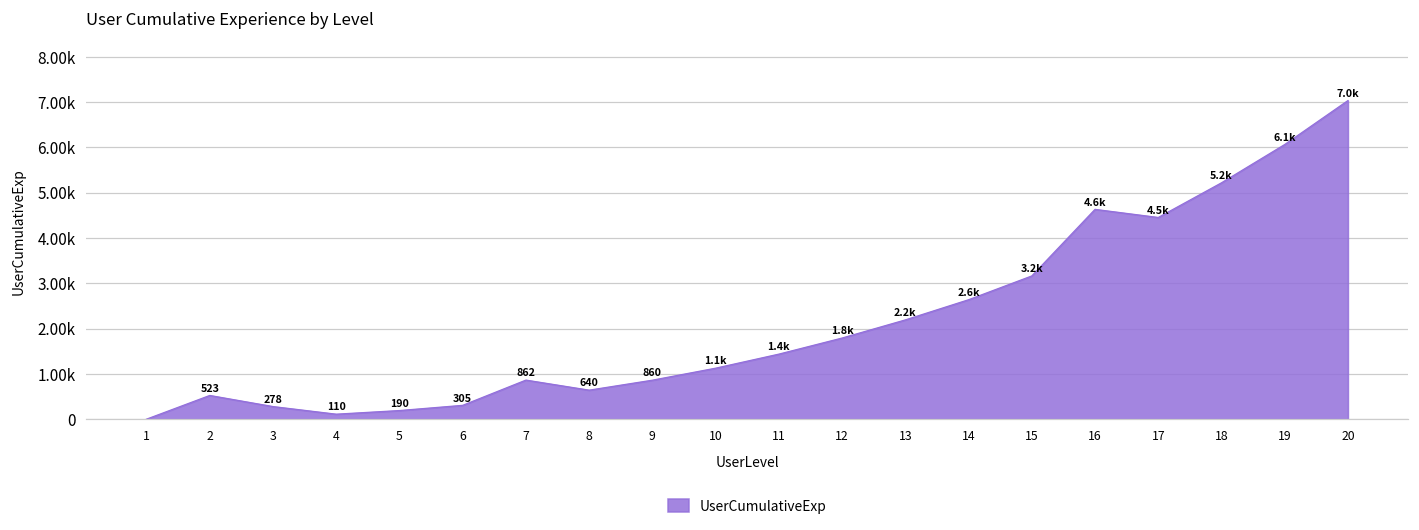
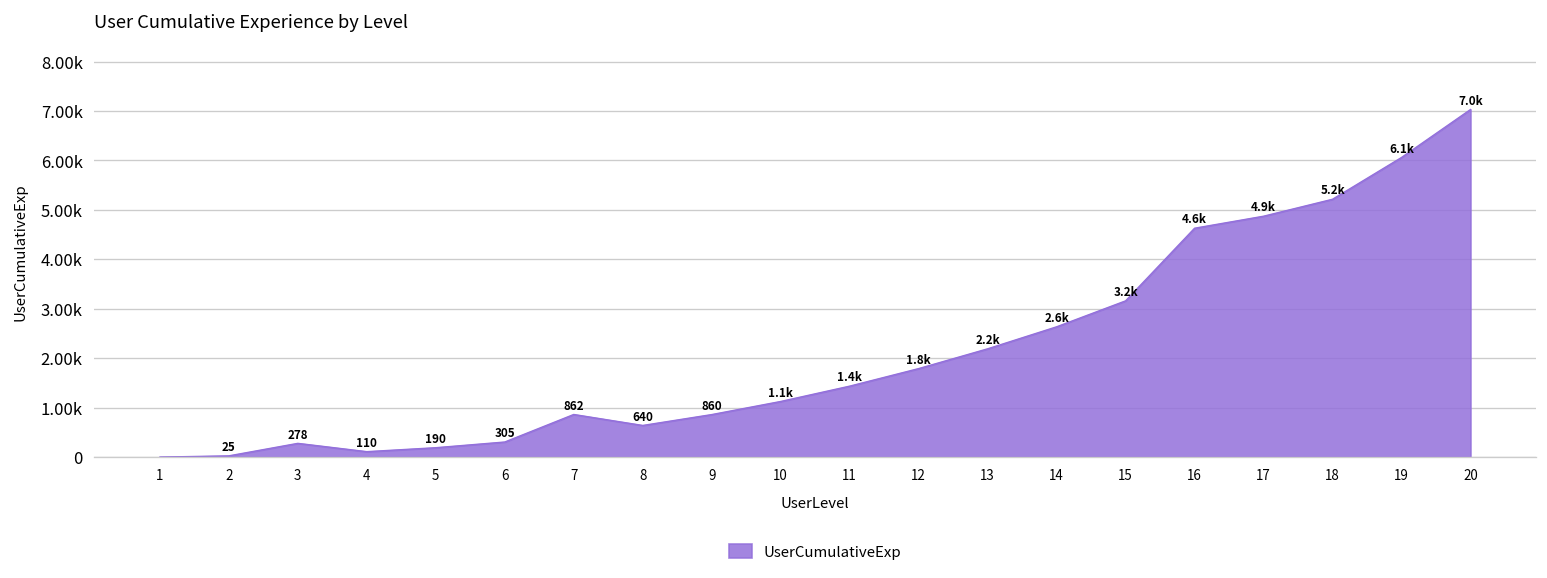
  {
-   "2": "523",
+   "2": "25",
    "3": "278",
    "4": "110",
    "5": "190",
    "6": "305",
    "7": "862",
    "8": "640",
    "9": "860",
    "10": "1.1k",
    "11": "1.4k",
    "12": "1.8k",
    "13": "2.2k",
    "14": "2.6k",
    "15": "3.2k",
    "16": "4.6k",
-   "17": "4.5k",
+   "17": "4.9k",
    "18": "5.2k",
    "19": "6.1k",
    "20": "7.0k"
  }
